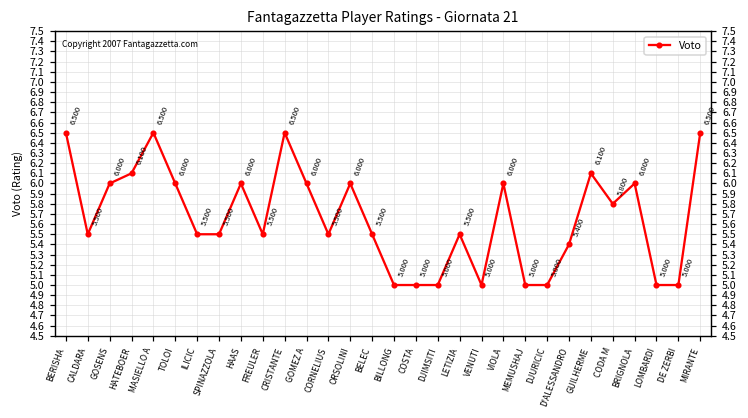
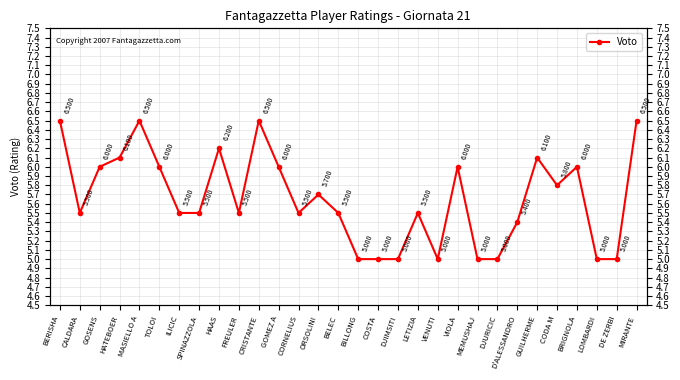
  {
    "BERISHA": 6.500,
    "CALDARA": 5.500,
    "GOSENS": 6.000,
    "HATEBOER": 6.100,
    "MASIELLO A": 6.500,
    "TOLOI": 6.000,
    "ILICIC": 5.500,
    "SPINAZZOLA": 5.500,
-   "HAAS": 6.000,
+   "HAAS": 6.200,
    "FREULER": 5.500,
    "CRISTANTE": 6.500,
    "GOMEZ A": 6.000,
    "CORNELIUS": 5.500,
-   "ORSOLINI": 6.000,
+   "ORSOLINI": 5.700,
    "BELEC": 5.500,
    "BILLONG": 5.000,
    "COSTA": 5.000,
    "DJIMSITI": 5.000,
    "LETIZIA": 5.500,
    "VENUTI": 5.000,
    "VIOLA": 6.000,
    "MEMUSHAJ": 5.000,
    "DJURICIC": 5.000,
    "D'ALESSANDRO": 5.400,
    "GUILHERME": 6.100,
    "CODA M": 5.800,
    "BRIGNOLA": 6.000,
    "LOMBARDI": 5.000,
    "DE ZERBI": 5.000,
    "MIRANTE": 6.500
  }
